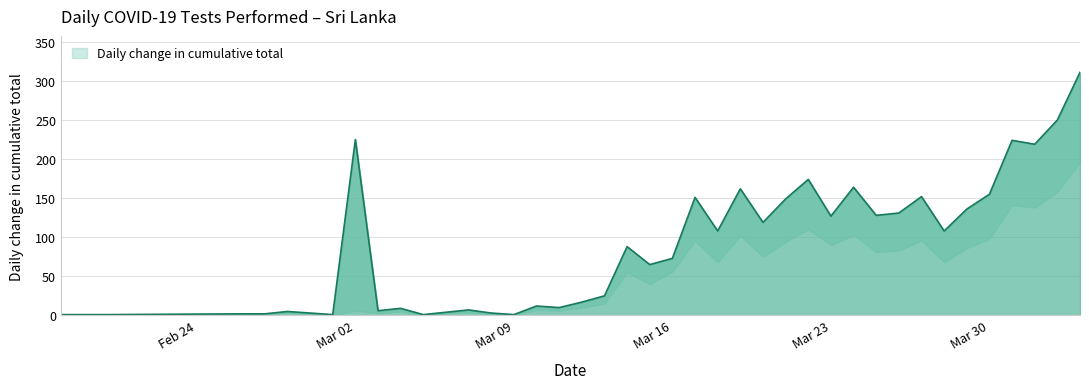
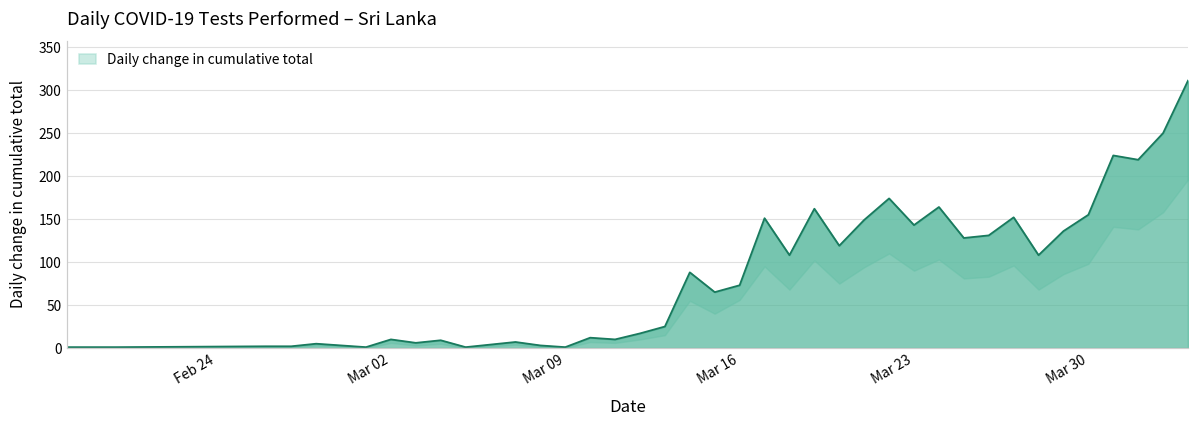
  {
-   "Mar 02": 230,
+   "Mar 02": 10,
    "Mar 09": 0,
    "Mar 16": 70,
-   "Mar 23": 130,
+   "Mar 23": 140,
    "Mar 30": 160
  }
